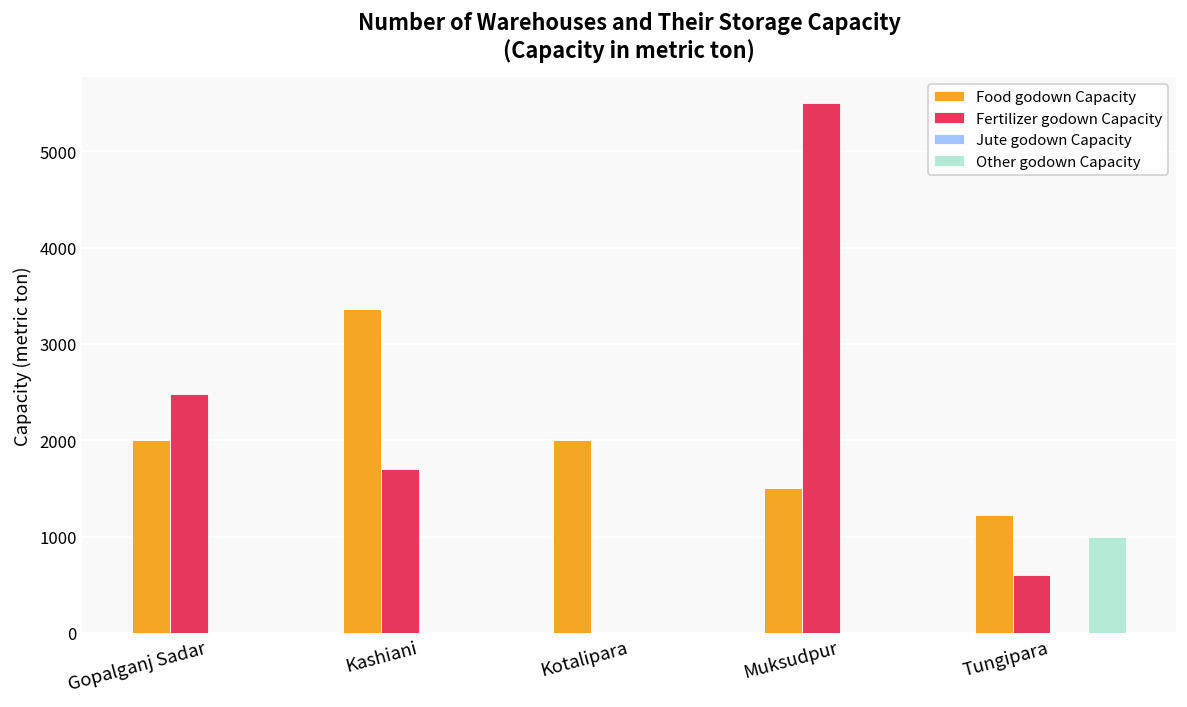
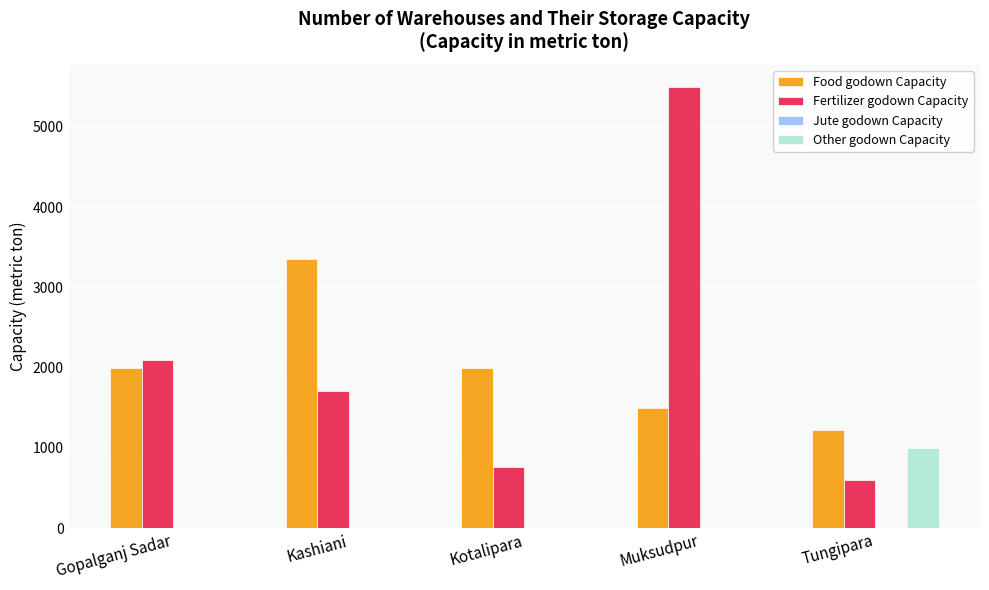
  {
    "Food godown Capacity": {
      "Gopalganj Sadar": 2000,
      "Kashiani": 3400,
      "Kotalipara": 2000,
      "Muksudpur": 1500,
      "Tungipara": 1200
    },
    "Fertilizer godown Capacity": {
-     "Gopalganj Sadar": 2500,
+     "Gopalganj Sadar": 2100,
      "Kashiani": 1700,
-     "Kotalipara": 0,
+     "Kotalipara": 800,
      "Muksudpur": 5500,
      "Tungipara": 600
    }
  }
